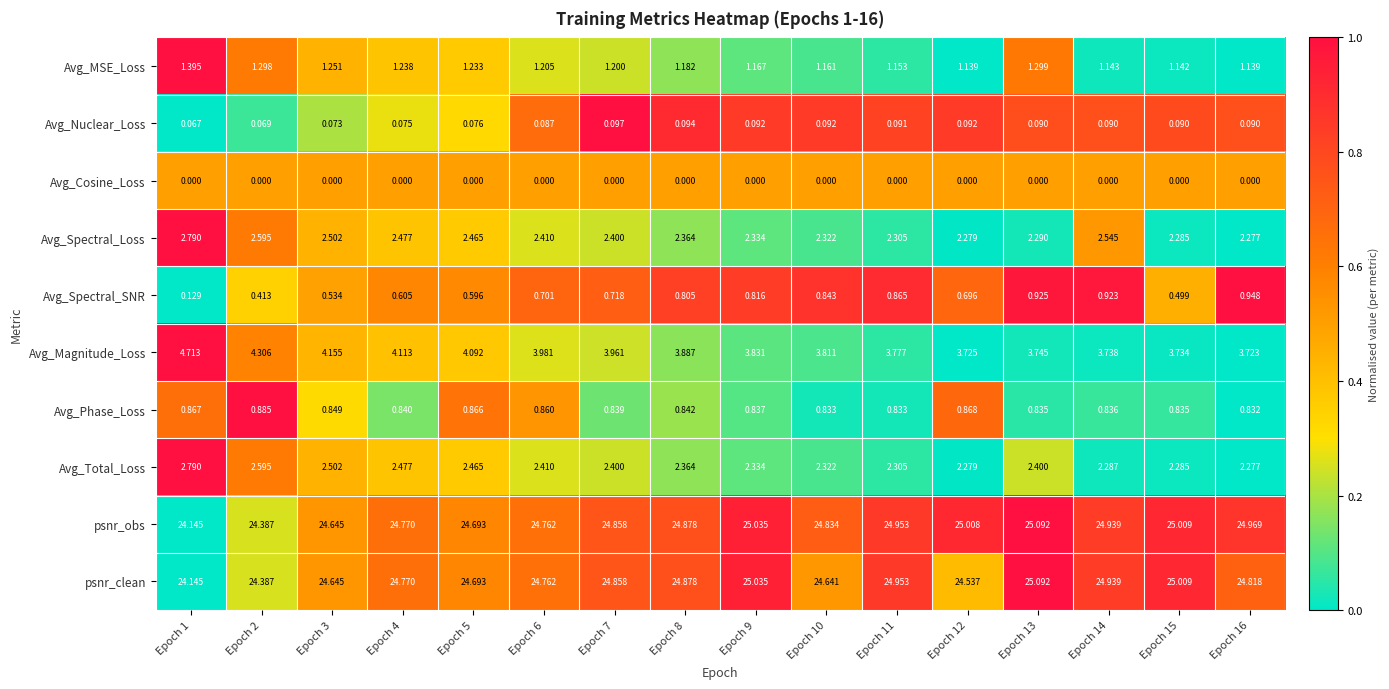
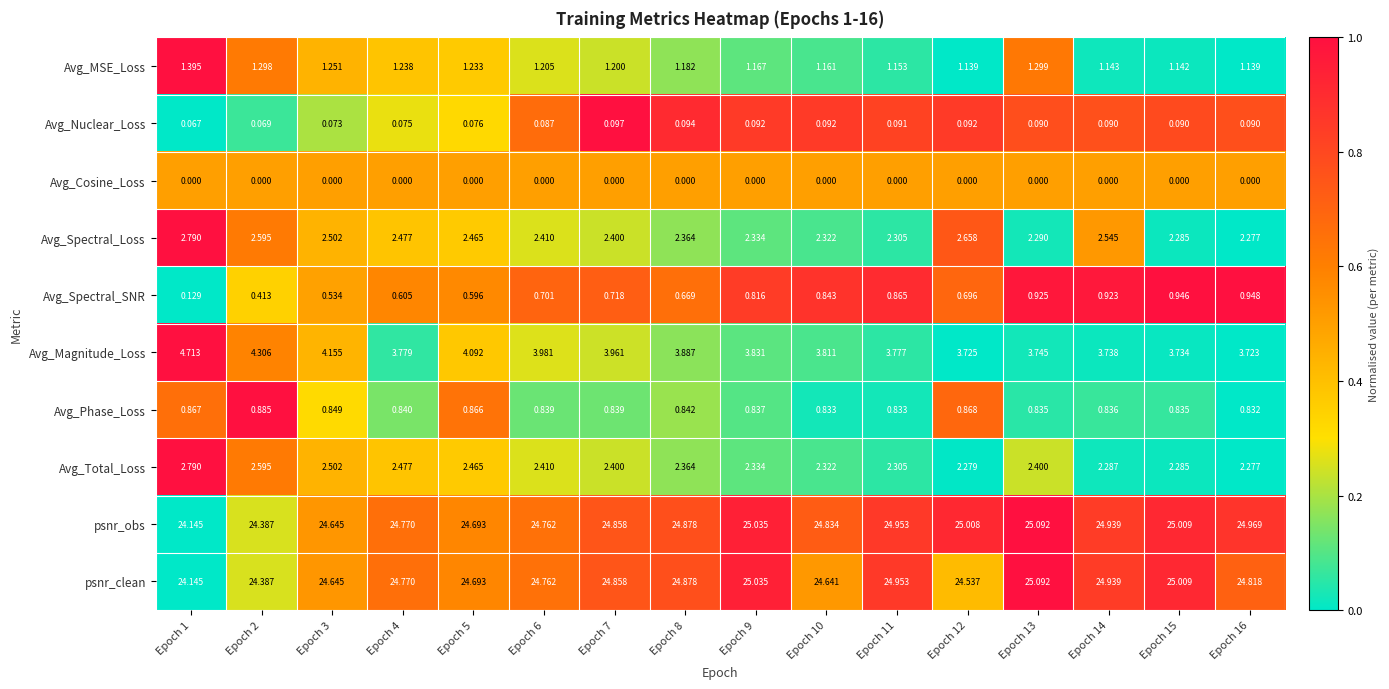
  {
    "Avg_MSE_Loss": {
      "Epoch 1": 1.395,
      "Epoch 2": 1.298,
      "Epoch 3": 1.251,
      "Epoch 4": 1.238,
      "Epoch 5": 1.233,
      "Epoch 6": 1.205,
      "Epoch 7": 1.200,
      "Epoch 8": 1.182,
      "Epoch 9": 1.167,
      "Epoch 10": 1.161,
      "Epoch 11": 1.153,
      "Epoch 12": 1.139,
      "Epoch 13": 1.299,
      "Epoch 14": 1.143,
      "Epoch 15": 1.142,
      "Epoch 16": 1.139
    },
    "Avg_Nuclear_Loss": {
      "Epoch 1": 0.067,
      "Epoch 2": 0.069,
      "Epoch 3": 0.073,
      "Epoch 4": 0.075,
      "Epoch 5": 0.076,
      "Epoch 6": 0.087,
      "Epoch 7": 0.097,
      "Epoch 8": 0.094,
      "Epoch 9": 0.092,
      "Epoch 10": 0.092,
      "Epoch 11": 0.091,
      "Epoch 12": 0.092,
      "Epoch 13": 0.090,
      "Epoch 14": 0.090,
      "Epoch 15": 0.090,
      "Epoch 16": 0.090
    },
    "Avg_Cosine_Loss": {
      "Epoch 1": 0.000,
      "Epoch 2": 0.000,
      "Epoch 3": 0.000,
      "Epoch 4": 0.000,
      "Epoch 5": 0.000,
      "Epoch 6": 0.000,
      "Epoch 7": 0.000,
      "Epoch 8": 0.000,
      "Epoch 9": 0.000,
      "Epoch 10": 0.000,
      "Epoch 11": 0.000,
      "Epoch 12": 0.000,
      "Epoch 13": 0.000,
      "Epoch 14": 0.000,
      "Epoch 15": 0.000,
      "Epoch 16": 0.000
    },
    "Avg_Spectral_Loss": {
      "Epoch 1": 2.790,
      "Epoch 2": 2.595,
      "Epoch 3": 2.502,
      "Epoch 4": 2.477,
      "Epoch 5": 2.465,
      "Epoch 6": 2.410,
      "Epoch 7": 2.400,
      "Epoch 8": 2.364,
      "Epoch 9": 2.334,
      "Epoch 10": 2.322,
      "Epoch 11": 2.305,
-     "Epoch 12": 2.279,
+     "Epoch 12": 2.658,
      "Epoch 13": 2.290,
      "Epoch 14": 2.545,
      "Epoch 15": 2.285,
      "Epoch 16": 2.277
    },
    "Avg_Spectral_SNR": {
      "Epoch 1": 0.129,
      "Epoch 2": 0.413,
      "Epoch 3": 0.534,
      "Epoch 4": 0.605,
      "Epoch 5": 0.596,
      "Epoch 6": 0.701,
      "Epoch 7": 0.718,
-     "Epoch 8": 0.805,
+     "Epoch 8": 0.669,
      "Epoch 9": 0.816,
      "Epoch 10": 0.843,
      "Epoch 11": 0.865,
      "Epoch 12": 0.696,
      "Epoch 13": 0.925,
      "Epoch 14": 0.923,
-     "Epoch 15": 0.499,
+     "Epoch 15": 0.946,
      "Epoch 16": 0.948
    },
    "Avg_Magnitude_Loss": {
      "Epoch 1": 4.713,
      "Epoch 2": 4.306,
      "Epoch 3": 4.155,
-     "Epoch 4": 4.113,
+     "Epoch 4": 3.779,
      "Epoch 5": 4.092,
      "Epoch 6": 3.981,
      "Epoch 7": 3.961,
      "Epoch 8": 3.887,
      "Epoch 9": 3.831,
      "Epoch 10": 3.811,
      "Epoch 11": 3.777,
      "Epoch 12": 3.725,
      "Epoch 13": 3.745,
      "Epoch 14": 3.738,
      "Epoch 15": 3.734,
      "Epoch 16": 3.723
    },
    "Avg_Phase_Loss": {
      "Epoch 1": 0.867,
      "Epoch 2": 0.885,
      "Epoch 3": 0.849,
      "Epoch 4": 0.840,
      "Epoch 5": 0.866,
-     "Epoch 6": 0.860,
+     "Epoch 6": 0.839,
      "Epoch 7": 0.839,
      "Epoch 8": 0.842,
      "Epoch 9": 0.837,
      "Epoch 10": 0.833,
      "Epoch 11": 0.833,
      "Epoch 12": 0.868,
      "Epoch 13": 0.835,
      "Epoch 14": 0.836,
      "Epoch 15": 0.835,
      "Epoch 16": 0.832
    },
    "Avg_Total_Loss": {
      "Epoch 1": 2.790,
      "Epoch 2": 2.595,
      "Epoch 3": 2.502,
      "Epoch 4": 2.477,
      "Epoch 5": 2.465,
      "Epoch 6": 2.410,
      "Epoch 7": 2.400,
      "Epoch 8": 2.364,
      "Epoch 9": 2.334,
      "Epoch 10": 2.322,
      "Epoch 11": 2.305,
      "Epoch 12": 2.279,
      "Epoch 13": 2.400,
      "Epoch 14": 2.287,
      "Epoch 15": 2.285,
      "Epoch 16": 2.277
    },
    "psnr_obs": {
      "Epoch 1": 24.145,
      "Epoch 2": 24.387,
      "Epoch 3": 24.645,
      "Epoch 4": 24.770,
      "Epoch 5": 24.693,
      "Epoch 6": 24.762,
      "Epoch 7": 24.858,
      "Epoch 8": 24.878,
      "Epoch 9": 25.035,
      "Epoch 10": 24.834,
      "Epoch 11": 24.953,
      "Epoch 12": 25.008,
      "Epoch 13": 25.092,
      "Epoch 14": 24.939,
      "Epoch 15": 25.009,
      "Epoch 16": 24.969
    },
    "psnr_clean": {
      "Epoch 1": 24.145,
      "Epoch 2": 24.387,
      "Epoch 3": 24.645,
      "Epoch 4": 24.770,
      "Epoch 5": 24.693,
      "Epoch 6": 24.762,
      "Epoch 7": 24.858,
      "Epoch 8": 24.878,
      "Epoch 9": 25.035,
      "Epoch 10": 24.641,
      "Epoch 11": 24.953,
      "Epoch 12": 24.537,
      "Epoch 13": 25.092,
      "Epoch 14": 24.939,
      "Epoch 15": 25.009,
      "Epoch 16": 24.818
    }
  }
